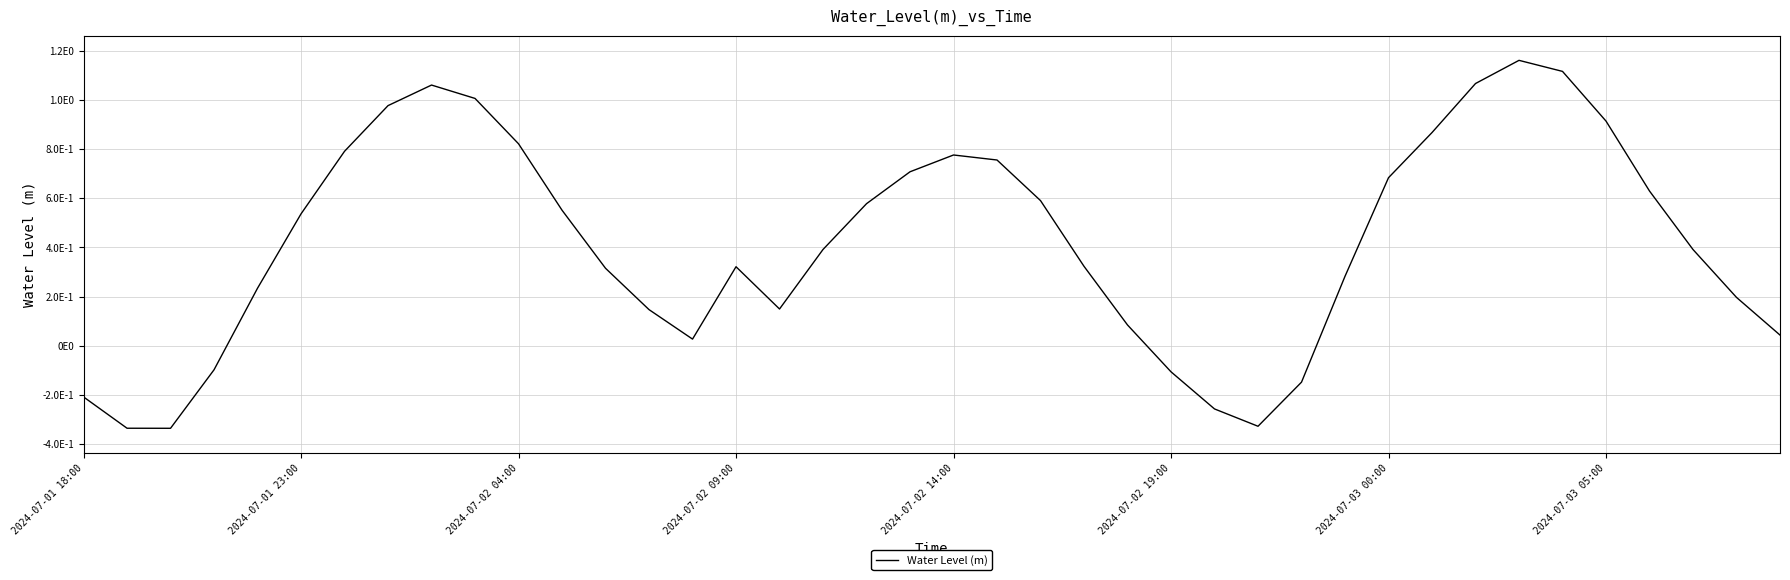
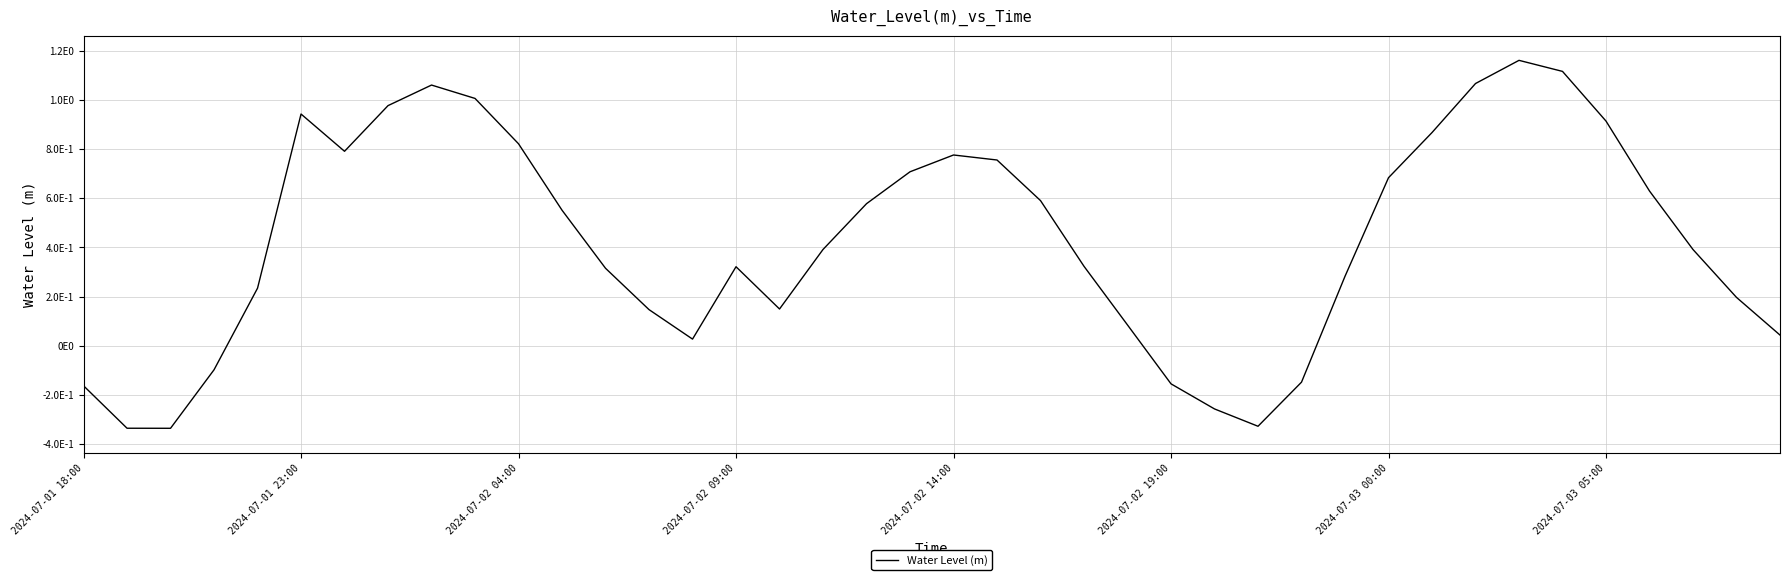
  {
-   "2024-07-01 18:00": -0.21,
-   "2024-07-01 23:00": 0.54,
+   "2024-07-01 18:00": -0.16,
+   "2024-07-01 23:00": 0.94,
    "2024-07-02 04:00": 0.82,
    "2024-07-02 09:00": 0.32,
    "2024-07-02 14:00": 0.78,
-   "2024-07-02 19:00": -0.11,
+   "2024-07-02 19:00": -0.15,
    "2024-07-03 00:00": 0.68,
    "2024-07-03 05:00": 0.91
  }
